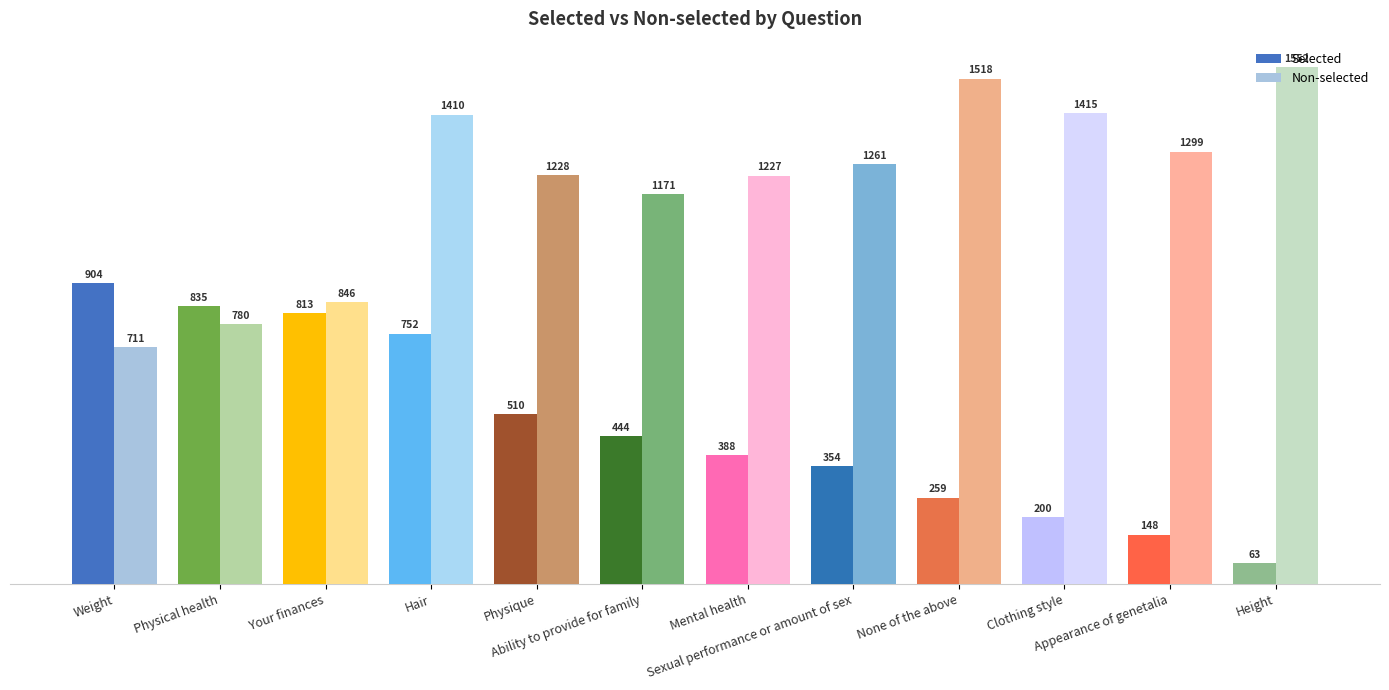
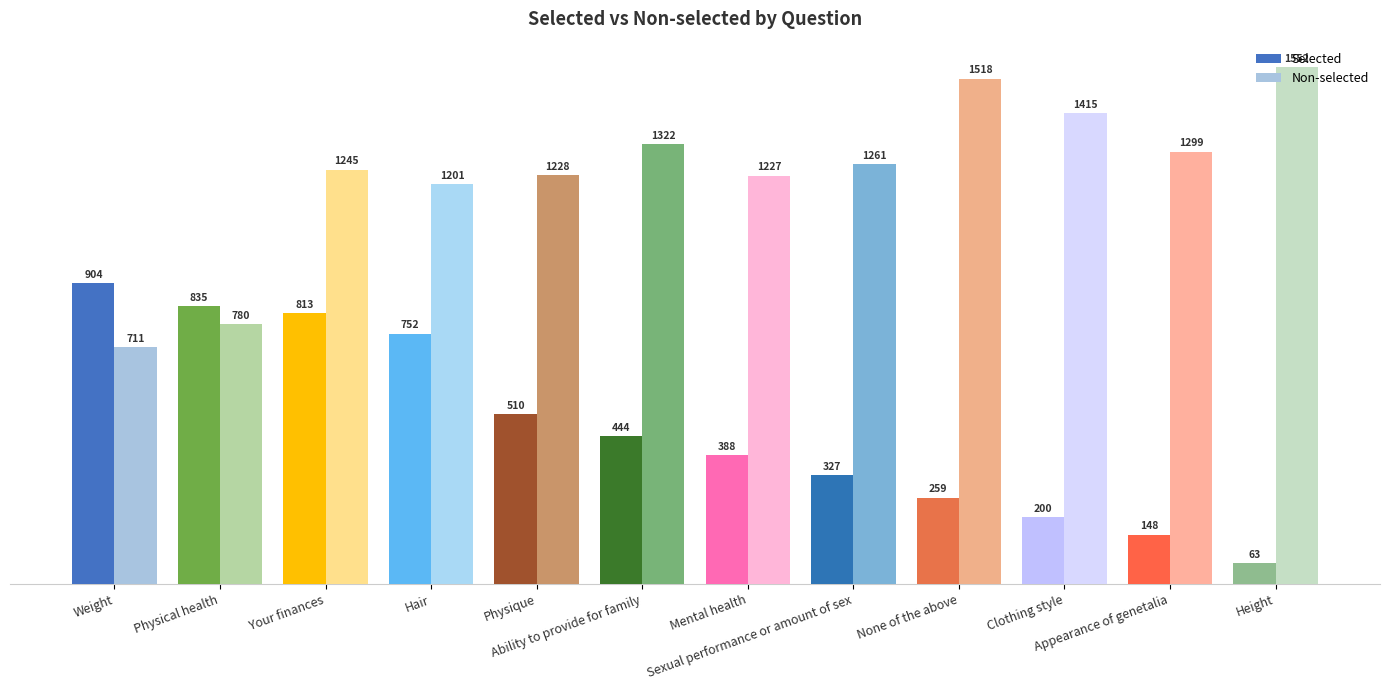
  {
    "Selected": {
      "Weight": 904,
      "Physical health": 835,
      "Your finances": 813,
      "Hair": 752,
      "Physique": 510,
      "Ability to provide for family": 444,
      "Mental health": 388,
-     "Sexual performance or amount of sex": 354,
+     "Sexual performance or amount of sex": 327,
      "None of the above": 259,
      "Clothing style": 200,
      "Appearance of genetalia": 148,
      "Height": 63
    },
    "Non-selected": {
      "Weight": 711,
      "Physical health": 780,
-     "Your finances": 846,
-     "Hair": 1410,
+     "Your finances": 1245,
+     "Hair": 1201,
      "Physique": 1228,
-     "Ability to provide for family": 1171,
+     "Ability to provide for family": 1322,
      "Mental health": 1227,
      "Sexual performance or amount of sex": 1261,
      "None of the above": 1518,
      "Clothing style": 1415,
      "Appearance of genetalia": 1299,
      "Height": 1552
    }
  }
